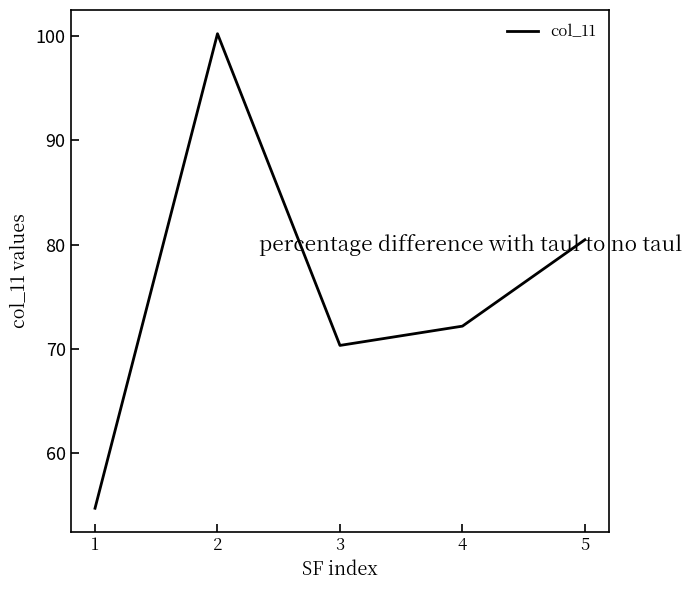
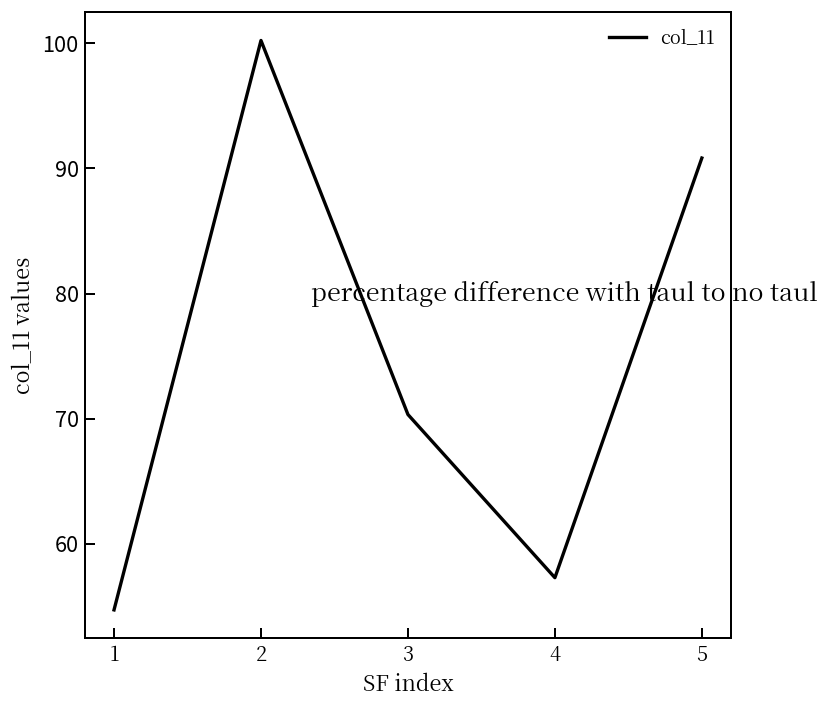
  {
    "1": 54.7,
    "2": 100.2,
    "3": 70.3,
-   "4": 72.2,
-   "5": 80.5
+   "4": 57.3,
+   "5": 90.8
  }
